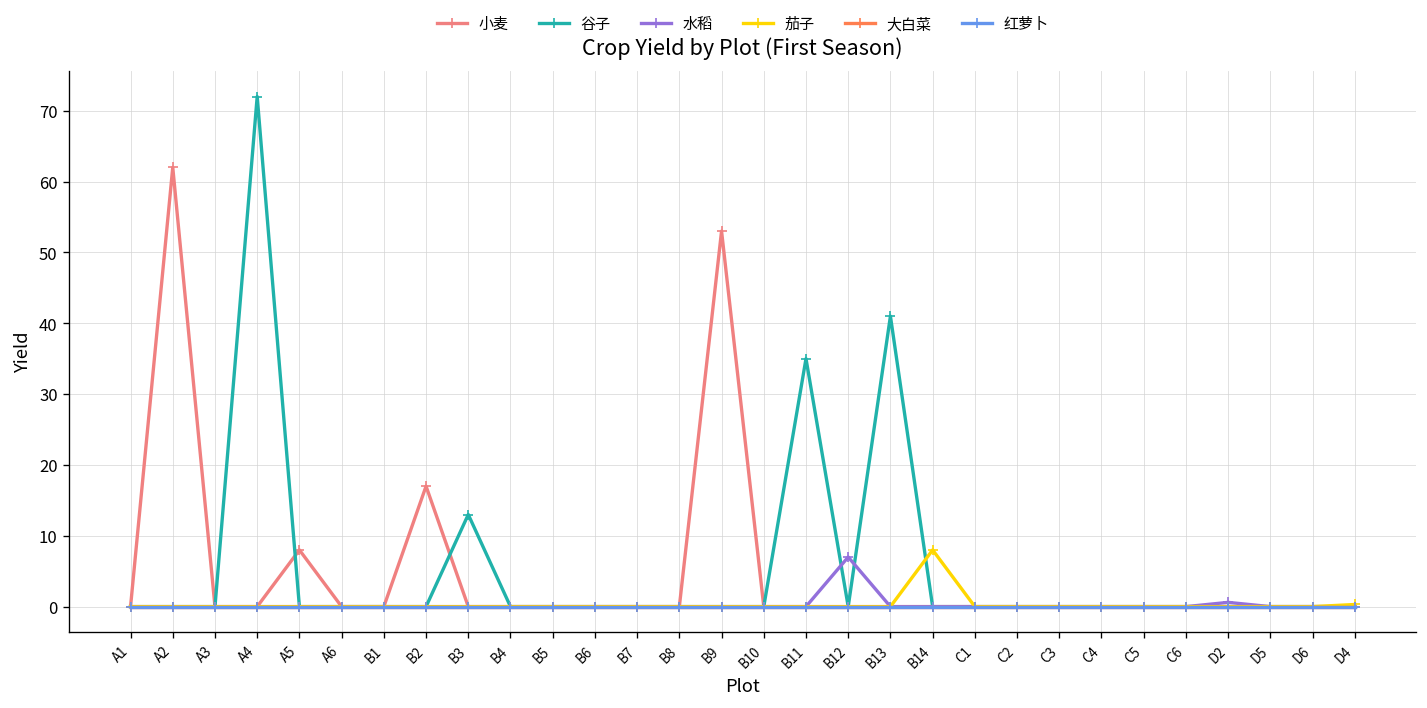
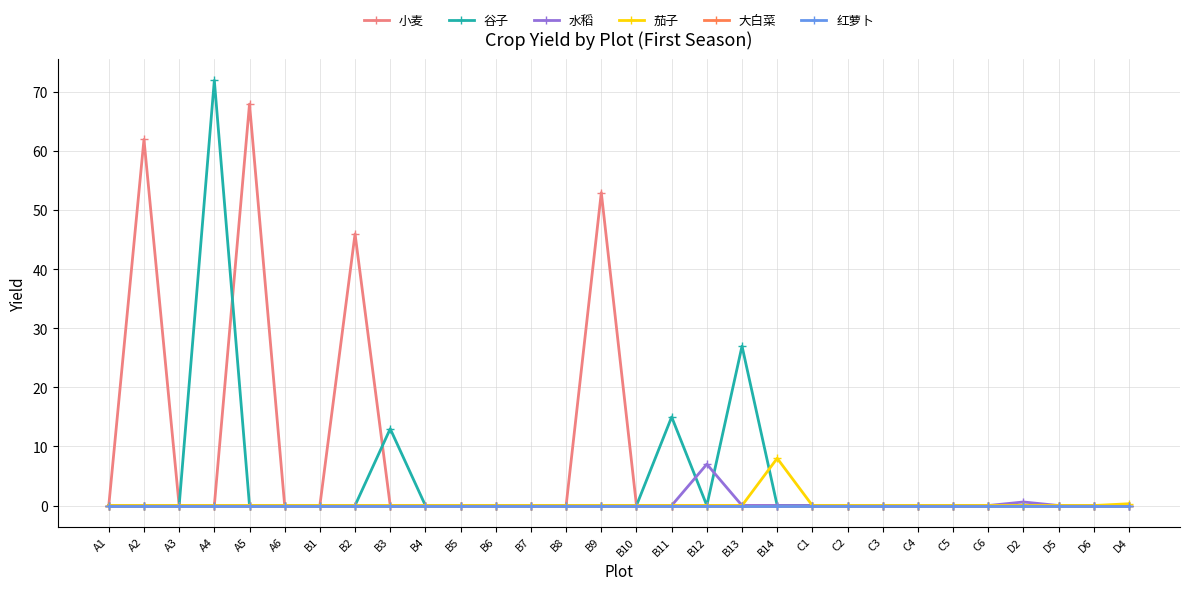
  {
    "小麦": {
      "A2": 62,
-     "A5": 8,
-     "B2": 17,
+     "A5": 68,
+     "B2": 46,
      "B9": 53
    },
    "谷子": {
      "A4": 72,
      "B3": 13,
-     "B11": 35,
-     "B13": 41
+     "B11": 15,
+     "B13": 27
    },
    "水稻": {
      "B12": 7,
      "D2": 1
    },
    "茄子": {
      "B14": 8
    }
  }
